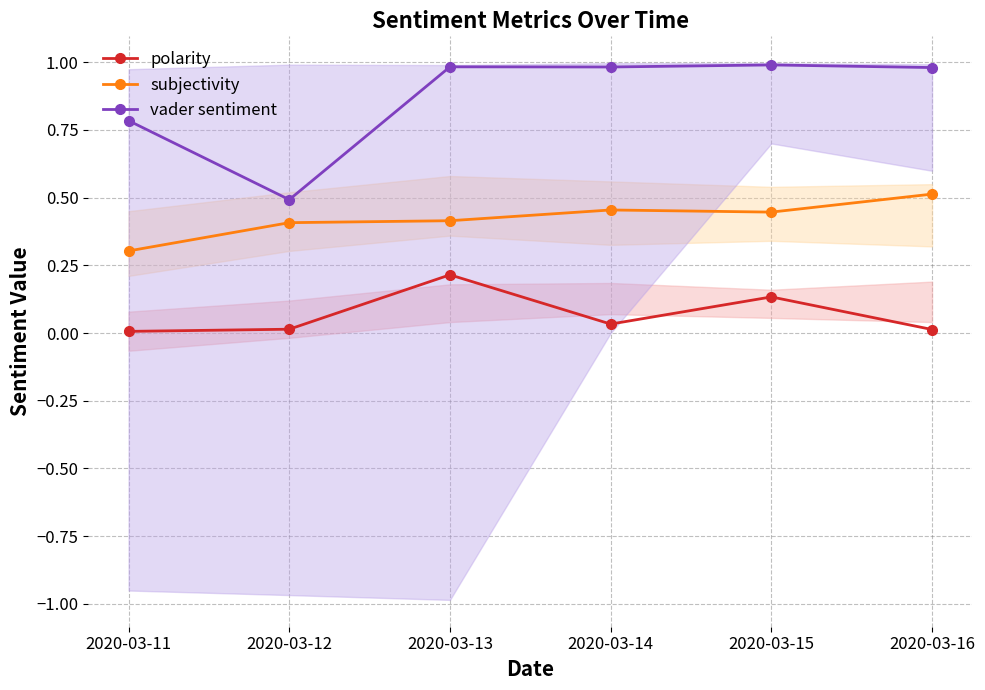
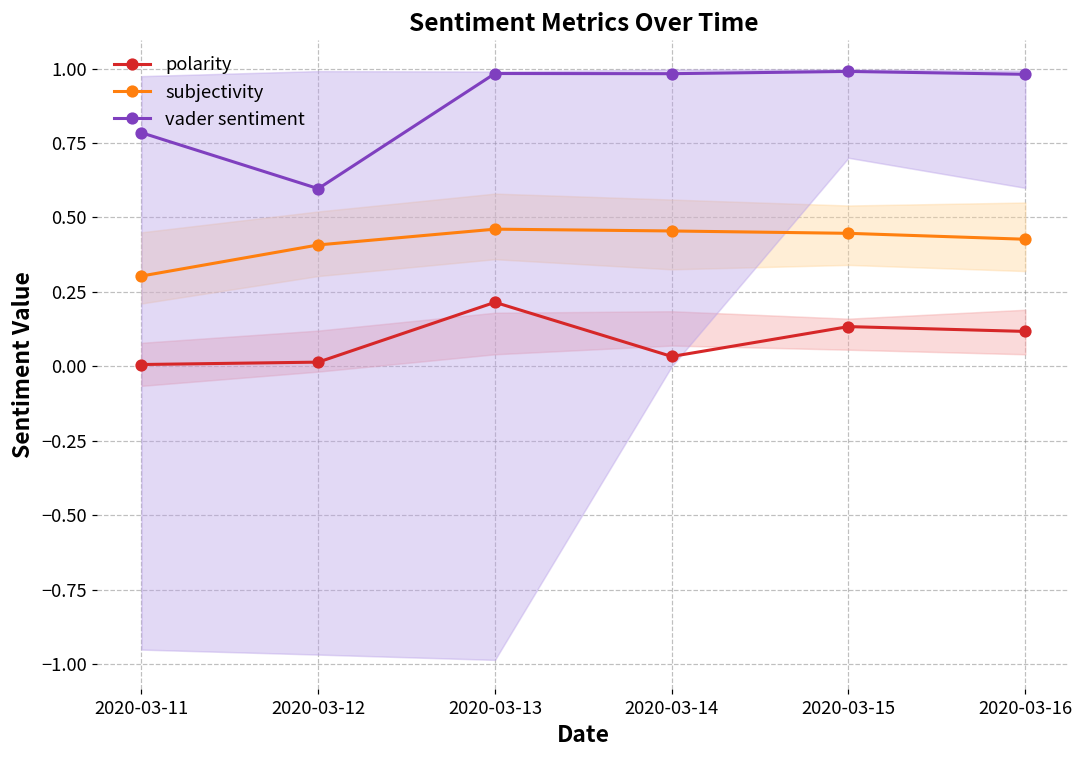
  {
    "polarity": {
      "2020-03-11": 0.01,
      "2020-03-12": 0.01,
      "2020-03-13": 0.22,
      "2020-03-14": 0.03,
      "2020-03-15": 0.13,
-     "2020-03-16": 0.01
+     "2020-03-16": 0.12
    },
    "subjectivity": {
      "2020-03-11": 0.30,
      "2020-03-12": 0.41,
-     "2020-03-13": 0.41,
+     "2020-03-13": 0.46,
      "2020-03-14": 0.45,
      "2020-03-15": 0.45,
-     "2020-03-16": 0.51
+     "2020-03-16": 0.43
    },
    "vader sentiment": {
      "2020-03-11": 0.78,
-     "2020-03-12": 0.49,
+     "2020-03-12": 0.60,
      "2020-03-14": 0.98,
      "2020-03-16": 0.98
    }
  }
